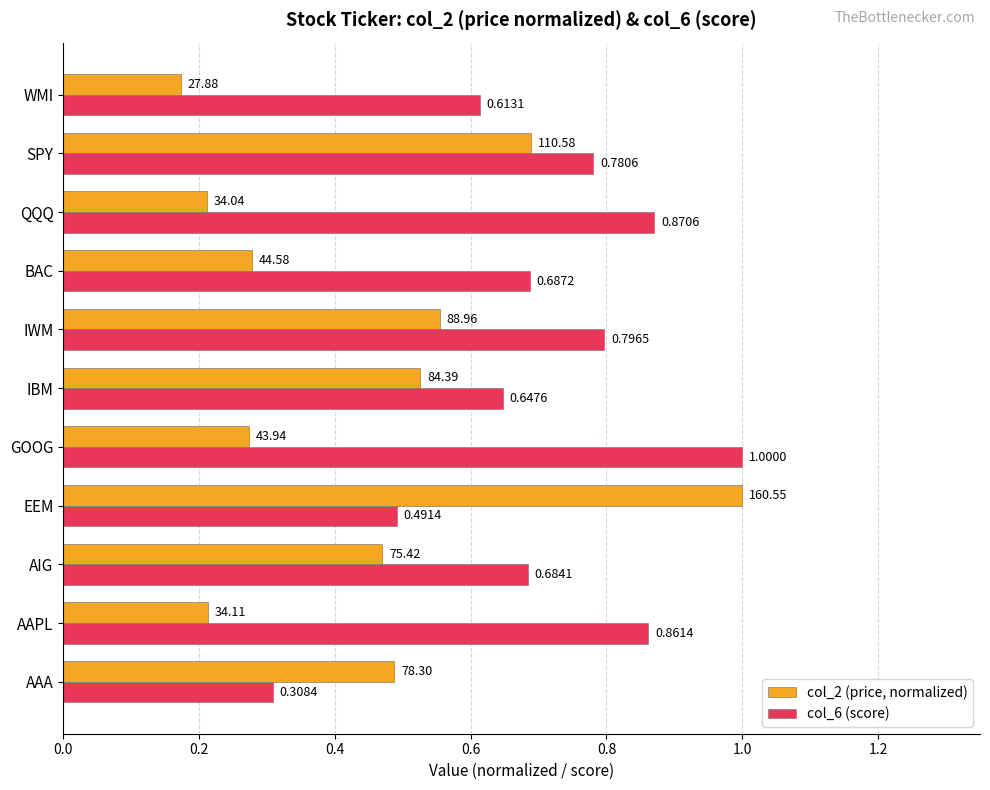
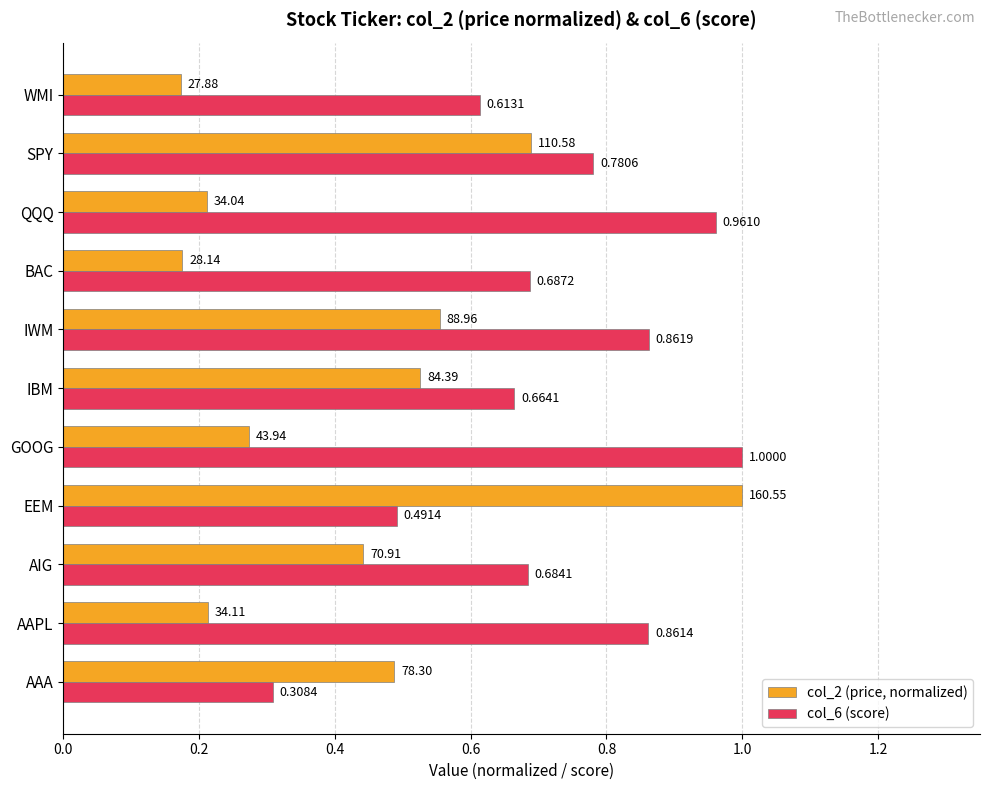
  {
    "col_2 (price, normalized)": {
-     "BAC": 44.58,
-     "AIG": 75.42
+     "BAC": 28.14,
+     "AIG": 70.91
    },
    "col_6 (score)": {
      "WMI": 0.6131,
      "SPY": 0.7806,
-     "QQQ": 0.8706,
+     "QQQ": 0.9610,
      "BAC": 0.6872,
-     "IWM": 0.7965,
-     "IBM": 0.6476,
+     "IWM": 0.8619,
+     "IBM": 0.6641,
      "GOOG": 1.0000,
      "EEM": 0.4914,
      "AIG": 0.6841,
      "AAPL": 0.8614,
      "AAA": 0.3084
    }
  }
